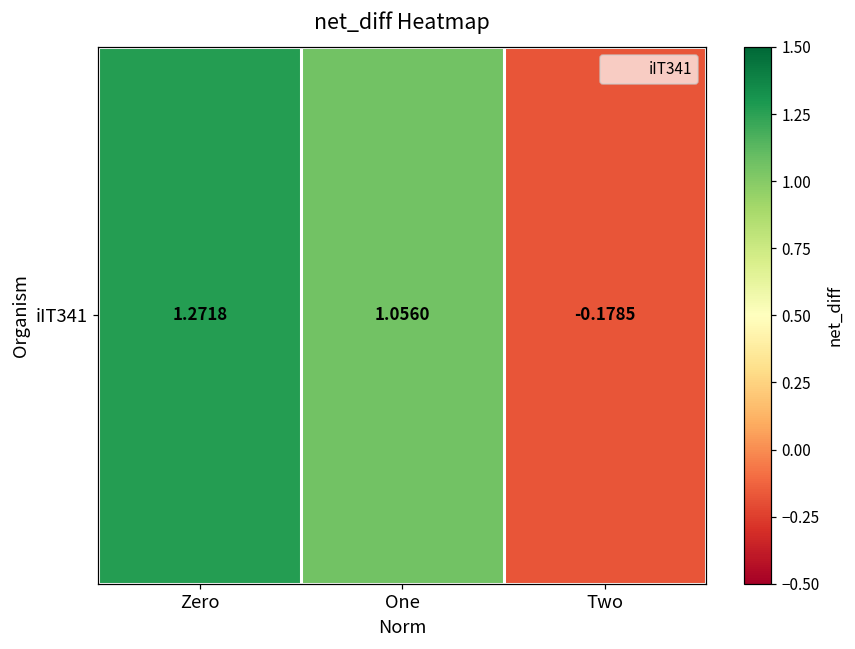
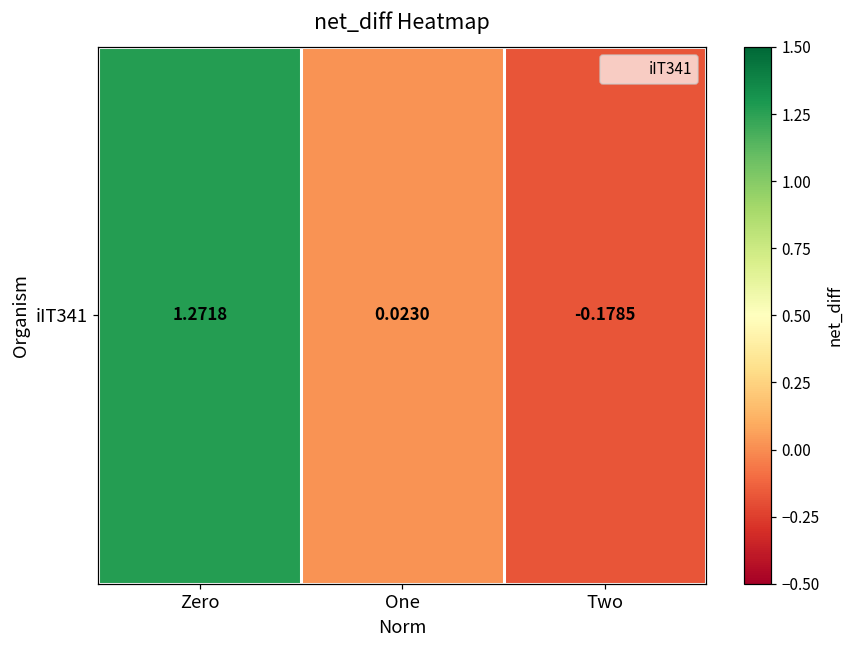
  {
    "iIT341": {
      "Zero": 1.2718,
-     "One": 1.0560,
+     "One": 0.0230,
      "Two": -0.1785
    }
  }
